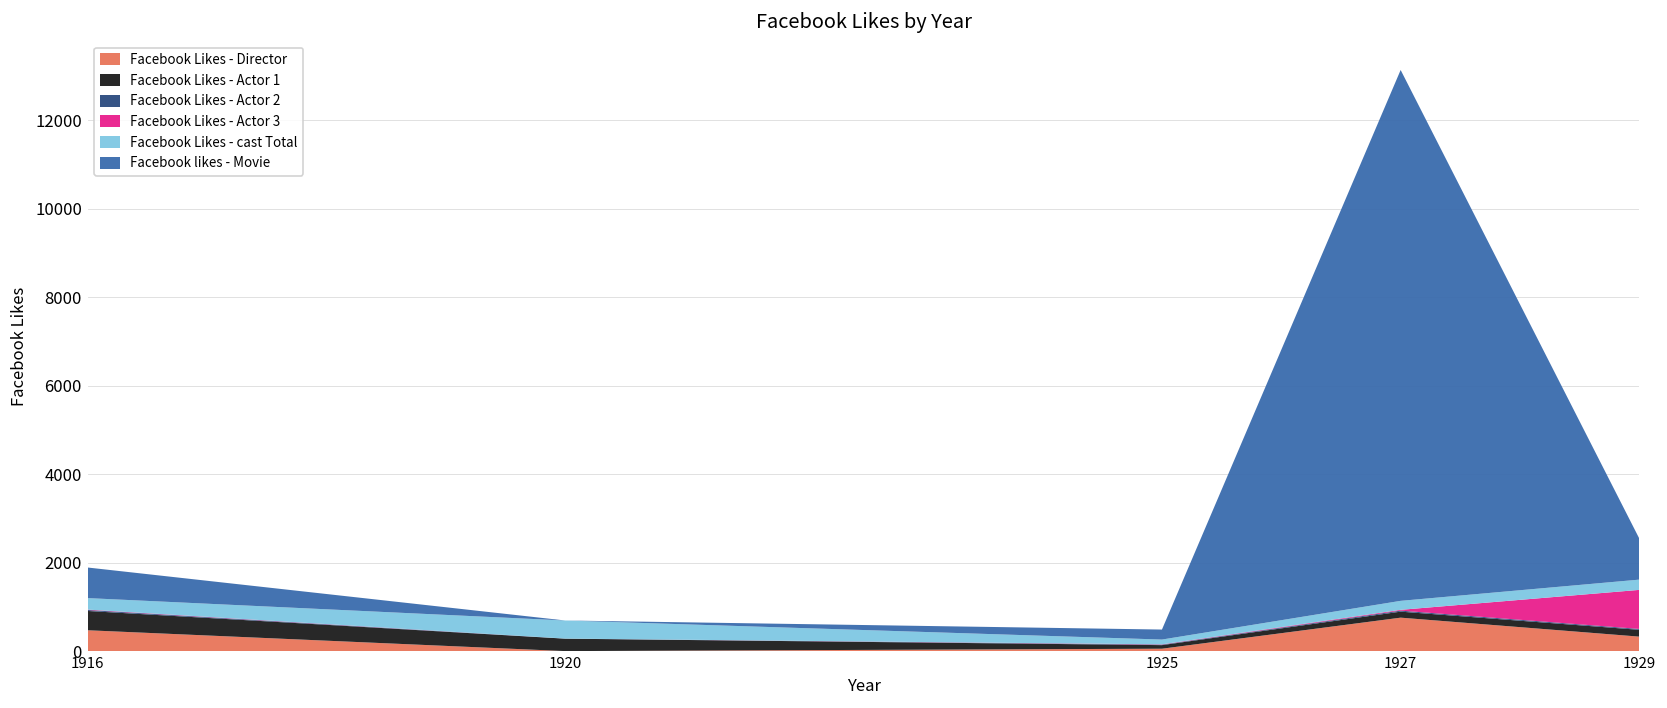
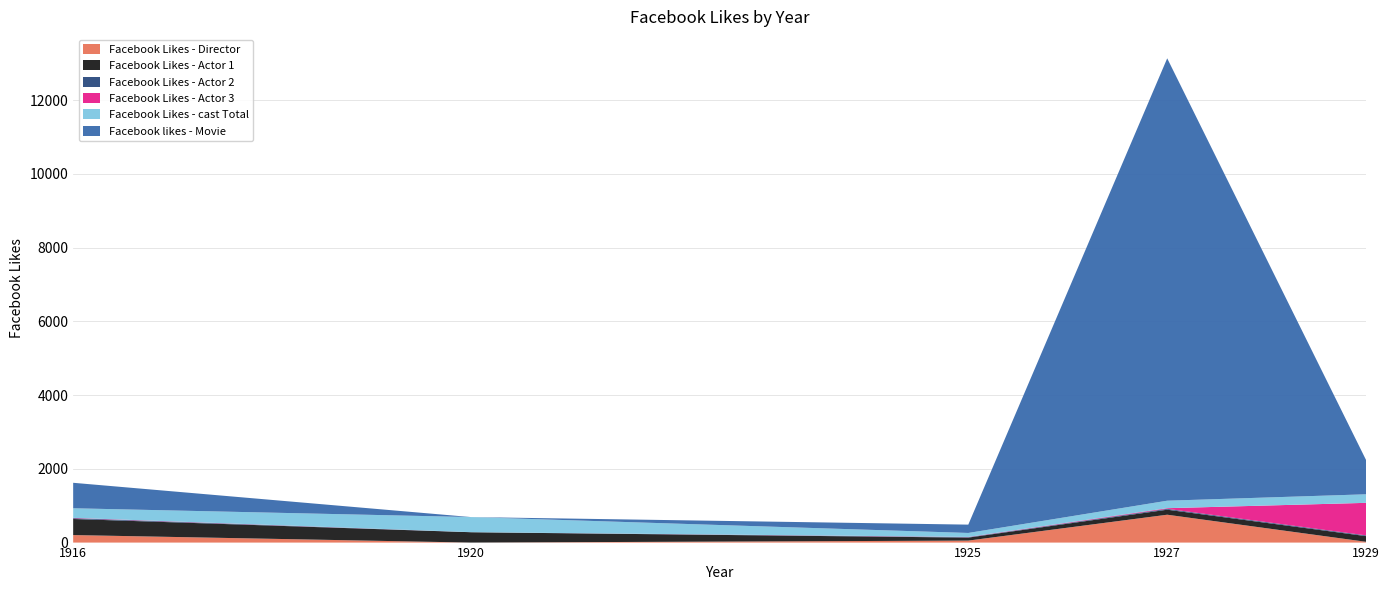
  {
    "Facebook Likes - Director": {
-     "1916": 500,
+     "1916": 200,
      "1920": 0,
      "1927": 800,
-     "1929": 300
+     "1929": 0
    },
    "Facebook Likes - Actor 3": {
      "1929": 900
    },
    "Facebook Likes - cast Total": {
      "1916": 300,
      "1925": 100,
      "1927": 200,
      "1929": 200
    }
  }
